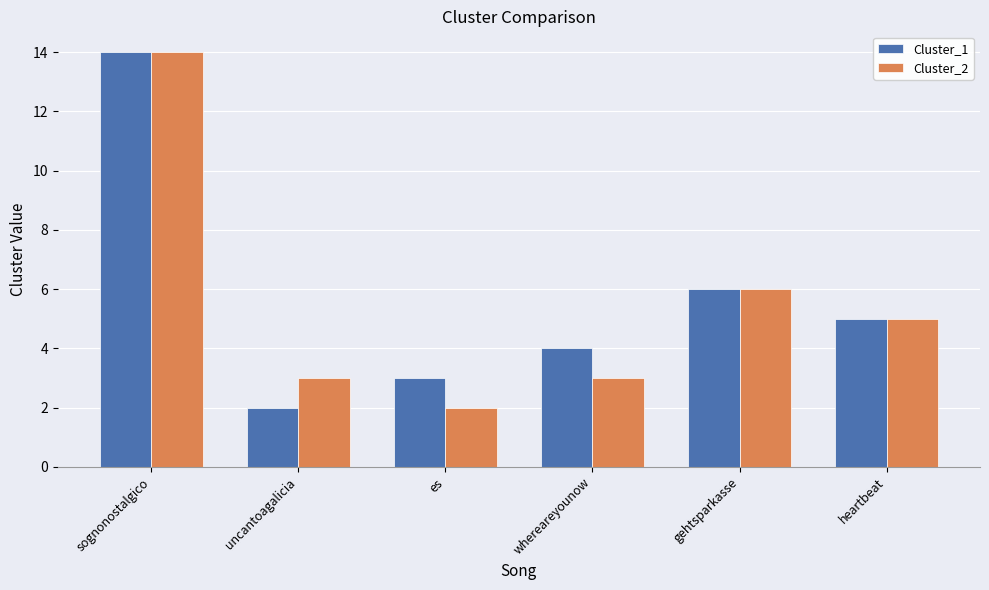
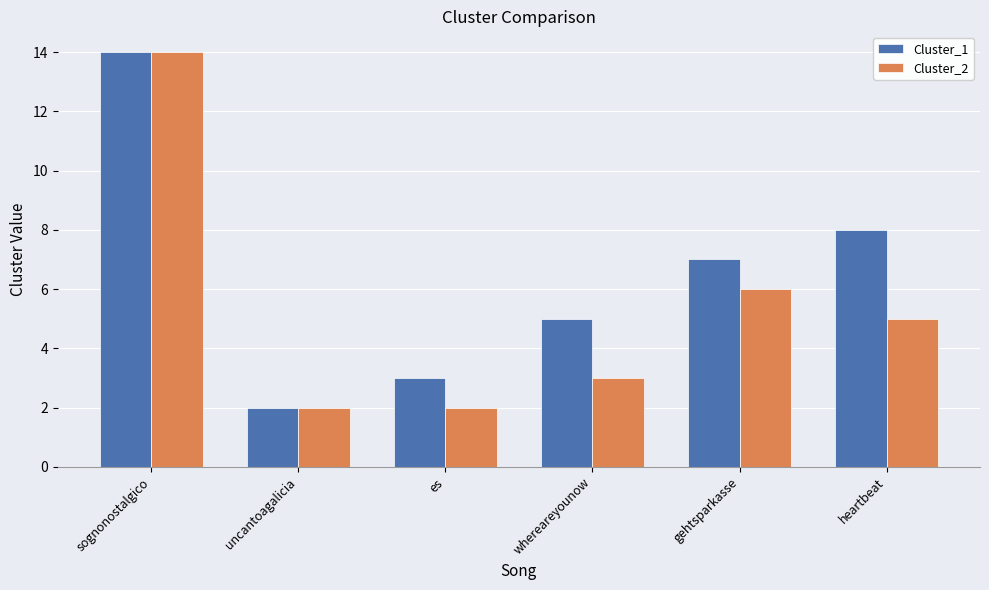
  {
    "Cluster_1": {
      "sognonostalgico": 14,
      "uncantoagalicia": 2,
      "es": 3,
-     "whereareyounow": 4,
-     "gehtsparkasse": 6,
-     "heartbeat": 5
+     "whereareyounow": 5,
+     "gehtsparkasse": 7,
+     "heartbeat": 8
    },
    "Cluster_2": {
      "sognonostalgico": 14,
-     "uncantoagalicia": 3,
+     "uncantoagalicia": 2,
      "es": 2,
      "whereareyounow": 3,
      "gehtsparkasse": 6,
      "heartbeat": 5
    }
  }
